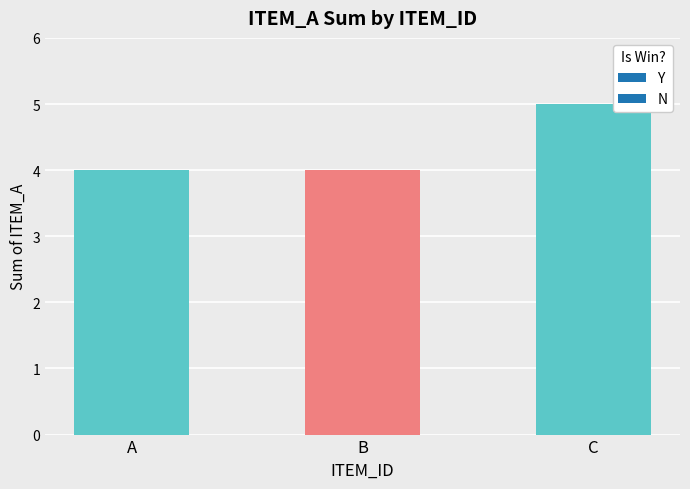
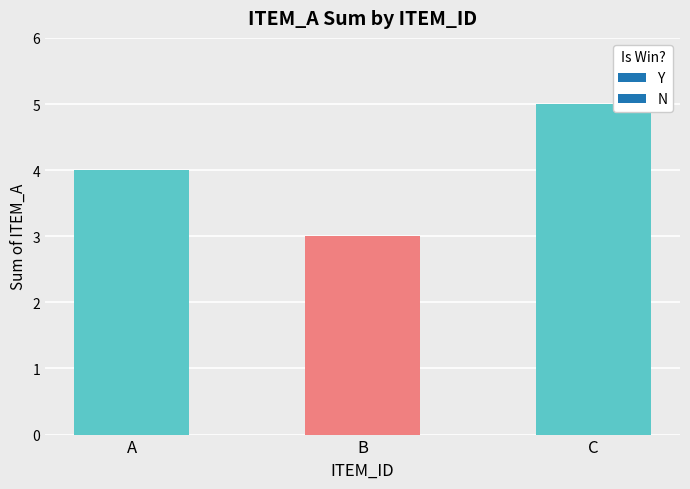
  {
    "A": 4,
-   "B": 4,
+   "B": 3,
    "C": 5
  }
